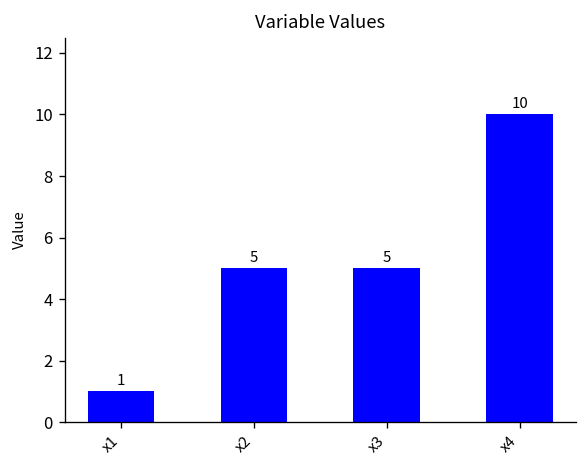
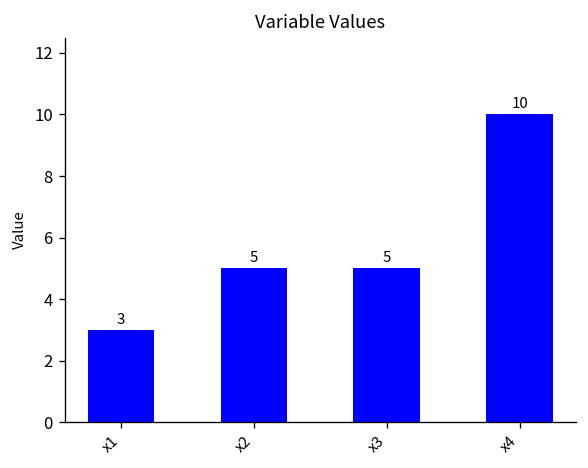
  {
-   "x1": 1,
+   "x1": 3,
    "x2": 5,
    "x3": 5,
    "x4": 10
  }
